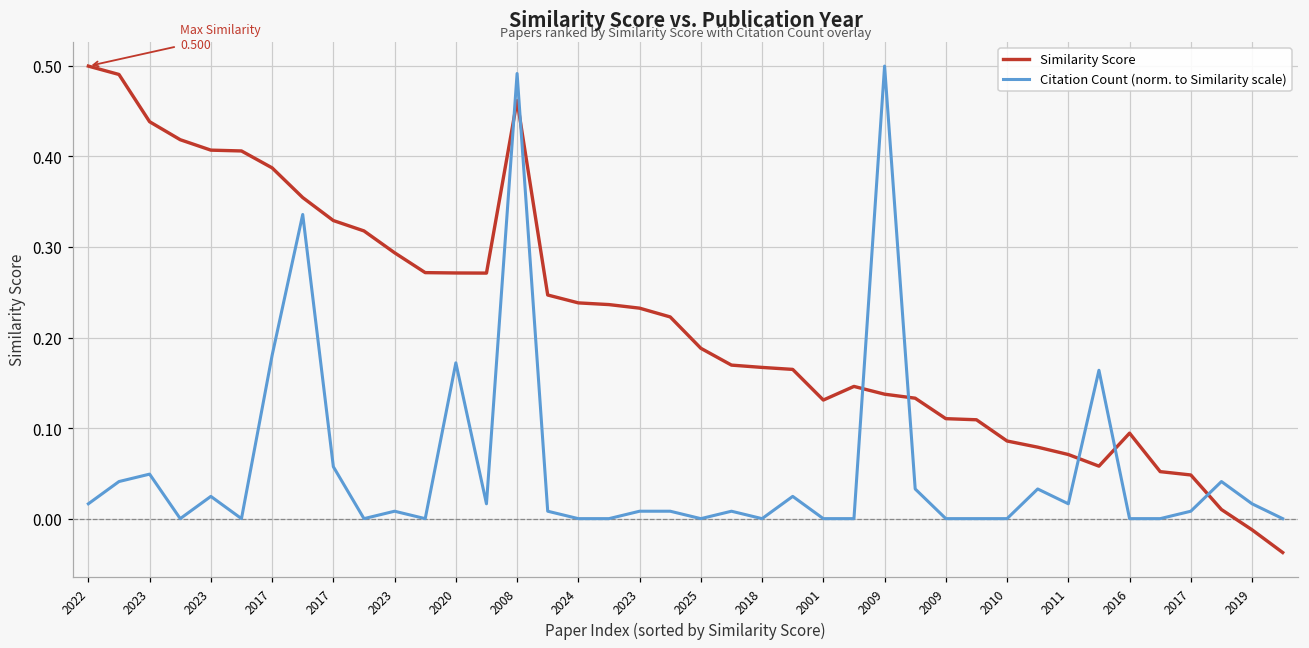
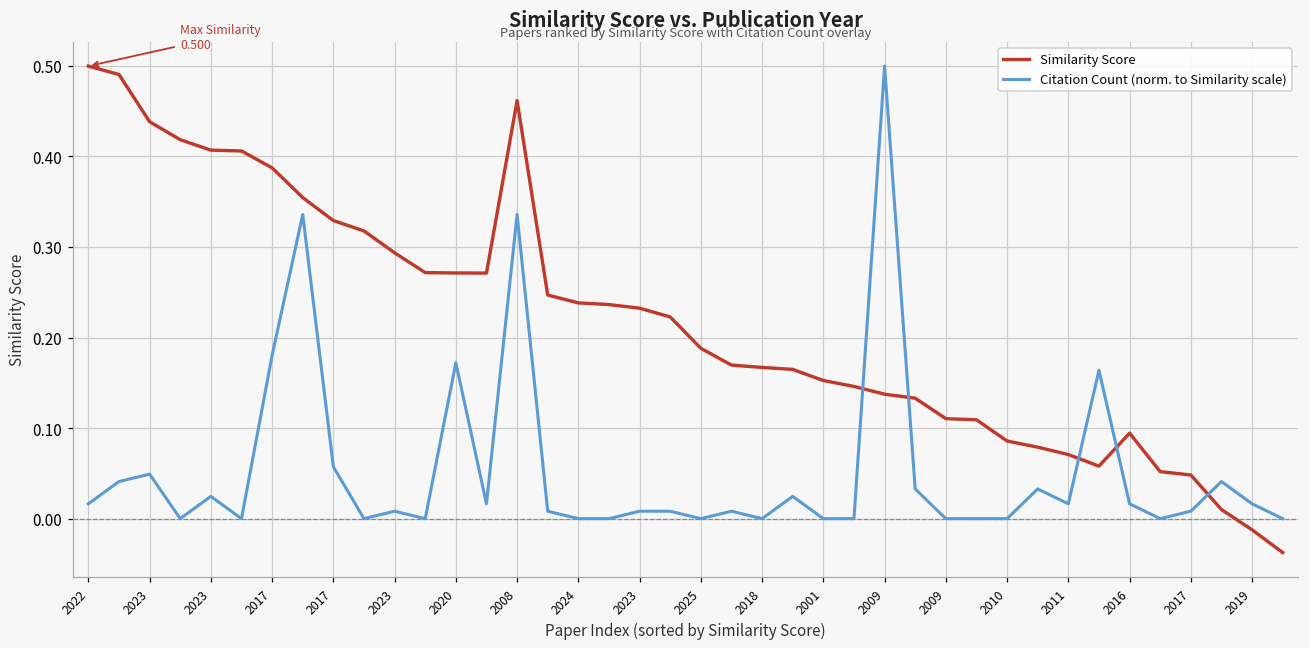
  {
    "Similarity Score": {
      "2008": 0.46,
-     "2001": 0.13,
+     "2001": 0.15,
      "2010": 0.09,
      "2016": 0.09
    },
    "Citation Count (norm. to Similarity scale)": {
-     "2008": 0.49,
+     "2008": 0.34,
      "2001": 0.00,
      "2010": 0.00,
-     "2016": 0.00
+     "2016": 0.02
    }
  }
